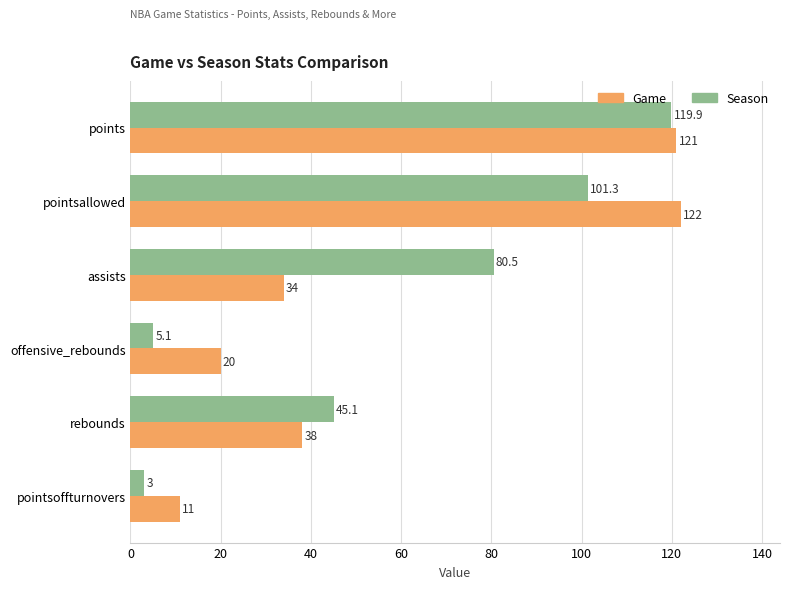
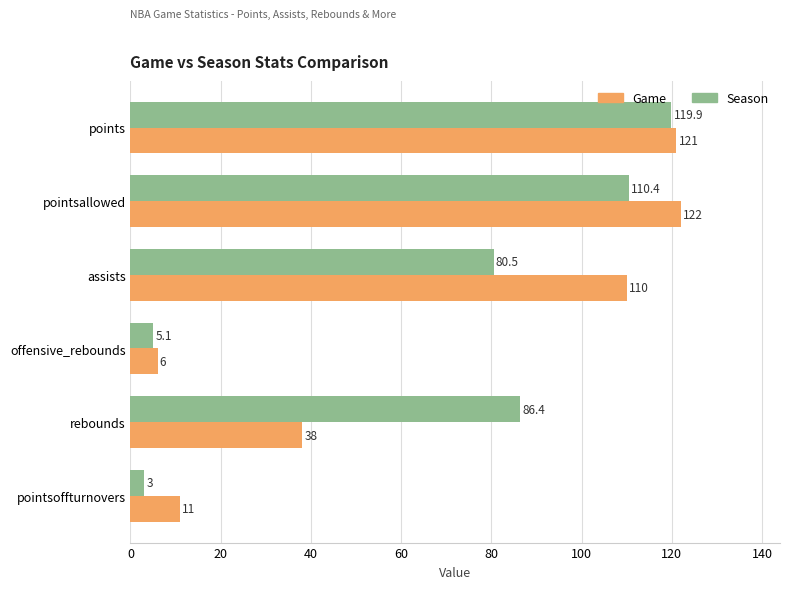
  {
    "Game": {
      "points": 121,
      "pointsallowed": 122,
-     "assists": 34,
-     "offensive_rebounds": 20,
+     "assists": 110,
+     "offensive_rebounds": 6,
      "rebounds": 38,
      "pointsoffturnovers": 11
    },
    "Season": {
      "points": 119.9,
-     "pointsallowed": 101.3,
+     "pointsallowed": 110.4,
      "assists": 80.5,
      "offensive_rebounds": 5.1,
-     "rebounds": 45.1,
+     "rebounds": 86.4,
      "pointsoffturnovers": 3
    }
  }
